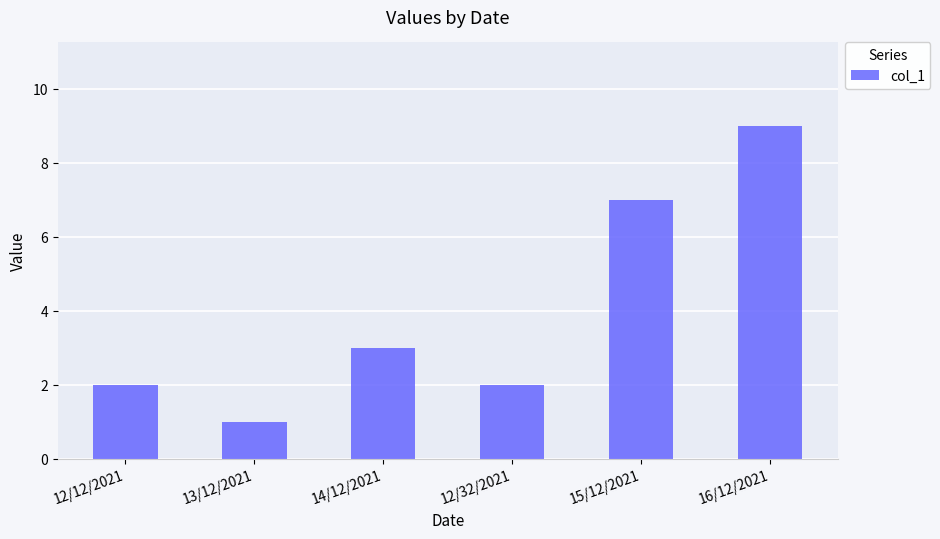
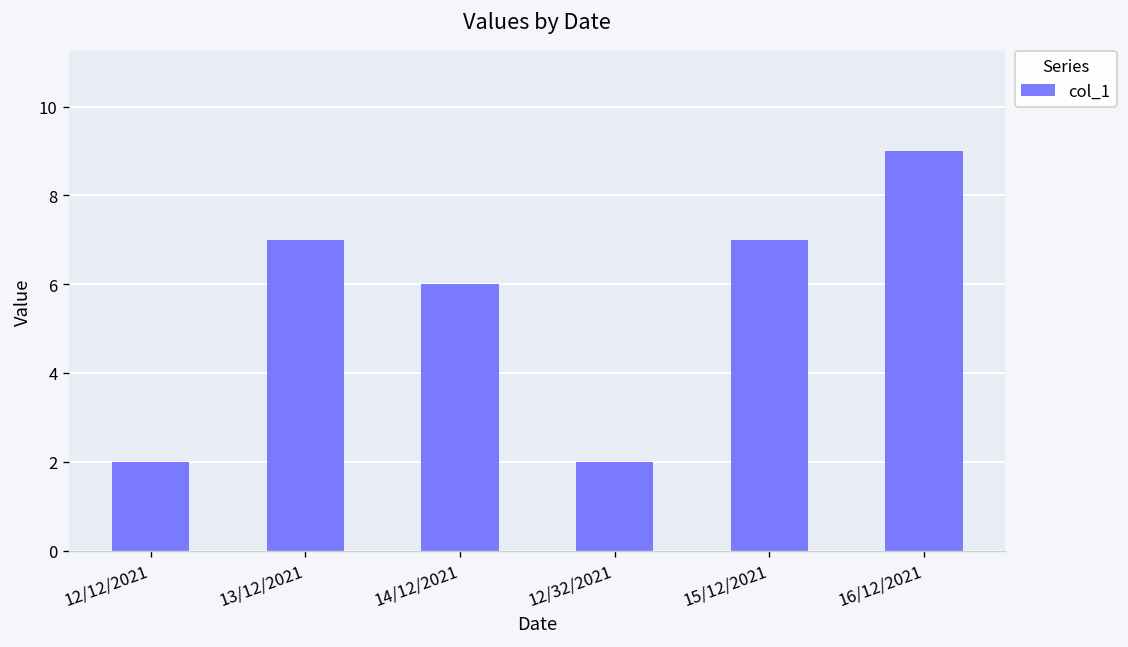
  {
    "12/12/2021": 2,
-   "13/12/2021": 1,
-   "14/12/2021": 3,
+   "13/12/2021": 7,
+   "14/12/2021": 6,
    "12/32/2021": 2,
    "15/12/2021": 7,
    "16/12/2021": 9
  }
